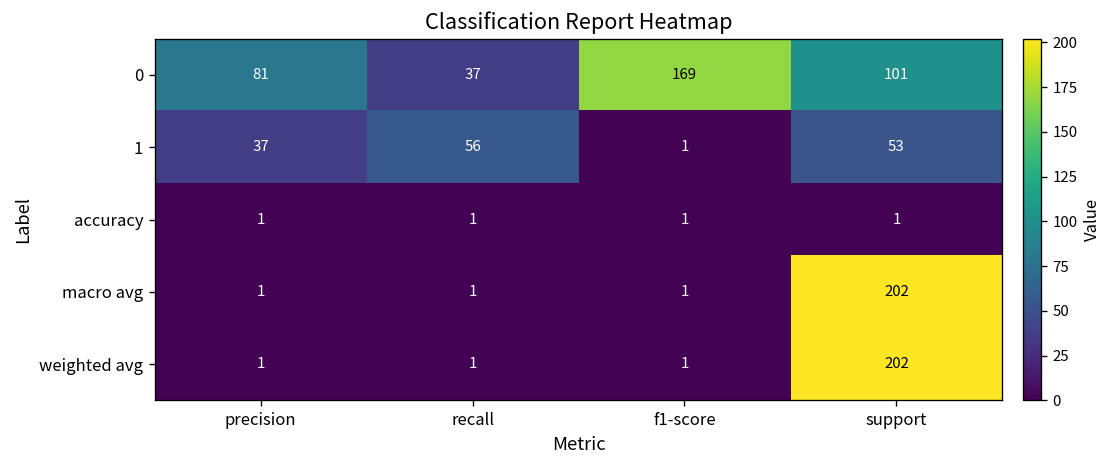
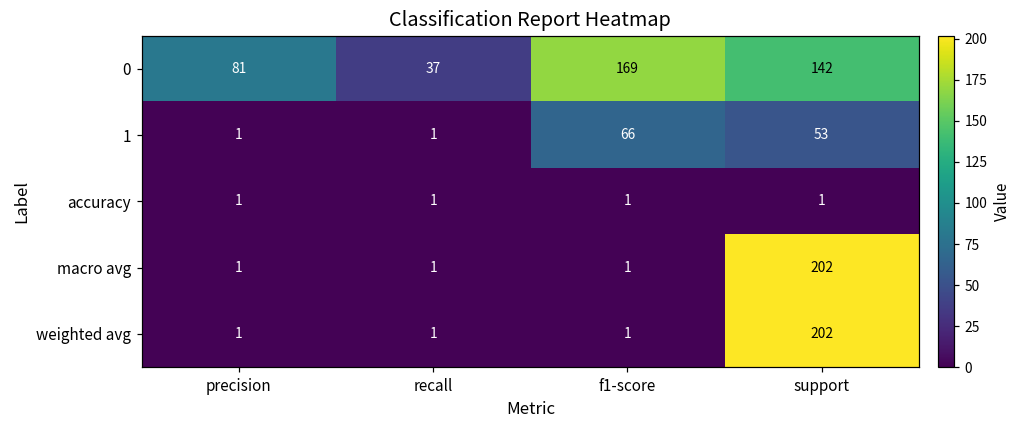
  {
    "0": {
      "precision": 81,
      "recall": 37,
      "f1-score": 169,
-     "support": 101
+     "support": 142
    },
    "1": {
-     "precision": 37,
-     "recall": 56,
-     "f1-score": 1,
+     "precision": 1,
+     "recall": 1,
+     "f1-score": 66,
      "support": 53
    },
    "accuracy": {
      "precision": 1,
      "recall": 1,
      "f1-score": 1,
      "support": 1
    },
    "macro avg": {
      "precision": 1,
      "recall": 1,
      "f1-score": 1,
      "support": 202
    },
    "weighted avg": {
      "precision": 1,
      "recall": 1,
      "f1-score": 1,
      "support": 202
    }
  }
